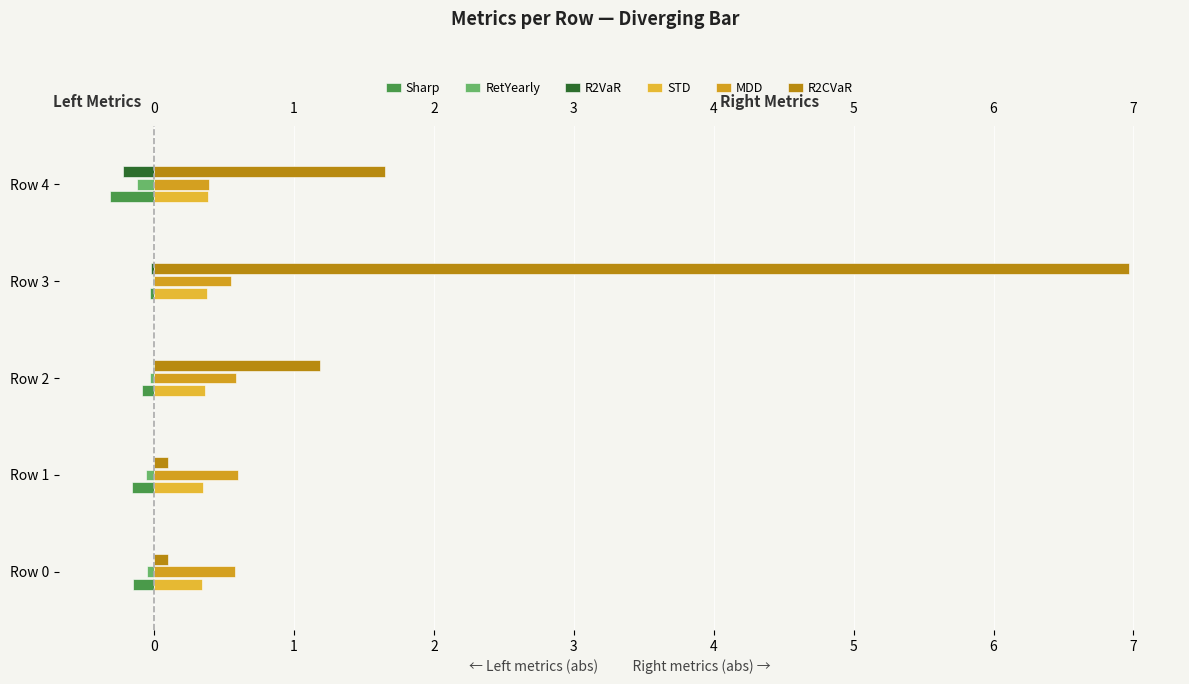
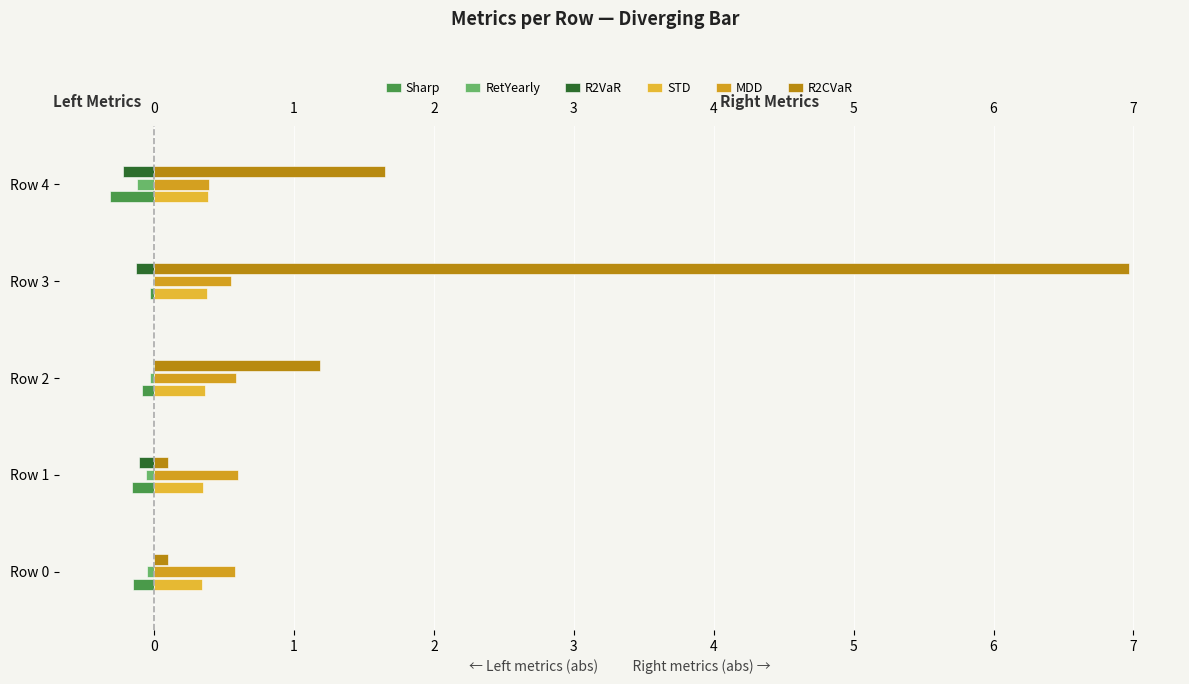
  {
    "R2VaR": {
      "Row 4": -0.22,
-     "Row 3": -0.02,
-     "Row 1": 0.00
+     "Row 3": -0.13,
+     "Row 1": -0.11
    }
  }
